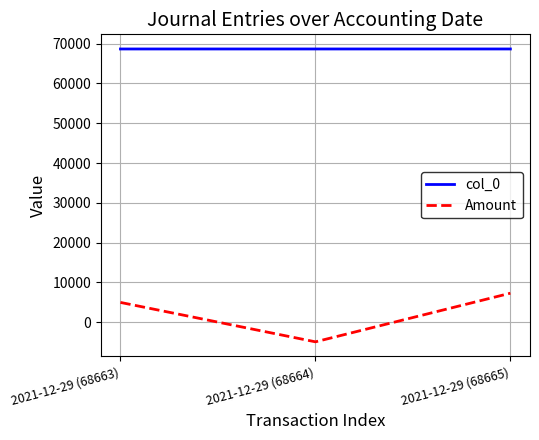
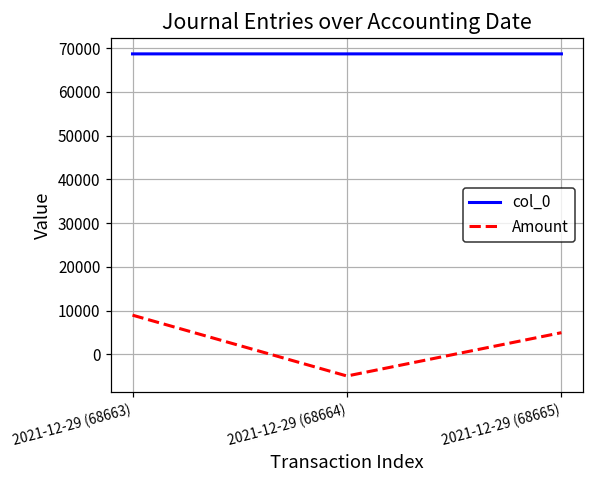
  {
    "col_0": {
      "2021-12-29 (68663)": 69000,
      "2021-12-29 (68664)": 69000,
      "2021-12-29 (68665)": 69000
    },
    "Amount": {
-     "2021-12-29 (68663)": 5000,
+     "2021-12-29 (68663)": 9000,
      "2021-12-29 (68664)": -5000,
-     "2021-12-29 (68665)": 7000
+     "2021-12-29 (68665)": 5000
    }
  }
